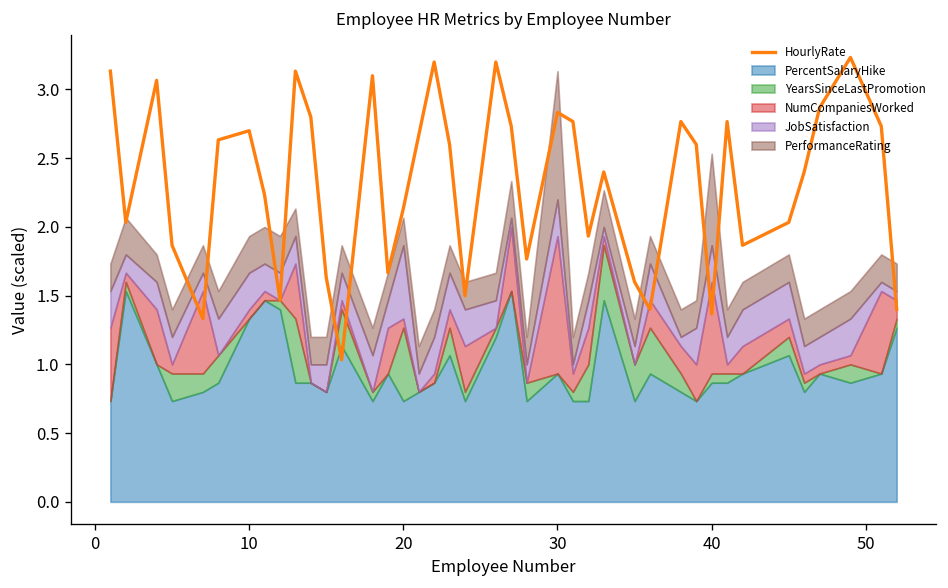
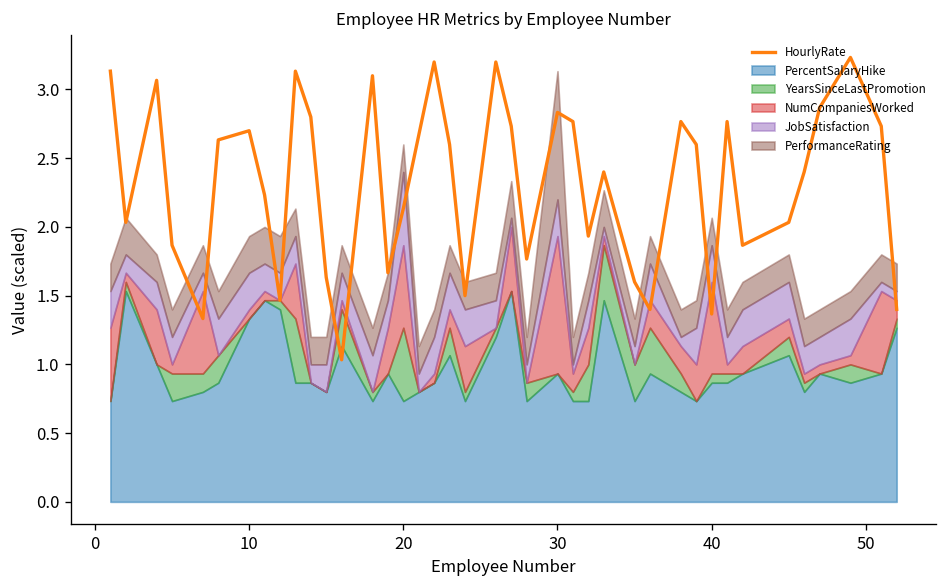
  {
    "HourlyRate": {
      "10": 2.70,
      "20": 2.13,
      "30": 2.83,
      "40": 1.37
    },
    "PercentSalaryHike": {
      "20": 0.73,
      "40": 0.87
    },
    "YearsSinceLastPromotion": {
      "20": 0.53,
      "40": 0.07
    },
    "NumCompaniesWorked": {
      "10": 0.07,
-     "20": 0.07,
+     "20": 0.60,
      "30": 1.00,
      "40": 0.67
    },
    "JobSatisfaction": {
      "10": 0.27,
      "20": 0.53,
      "30": 0.27,
      "40": 0.27
    },
    "PerformanceRating": {
      "10": 0.27,
      "20": 0.20,
      "30": 0.93,
-     "40": 0.67
+     "40": 0.20
    }
  }
